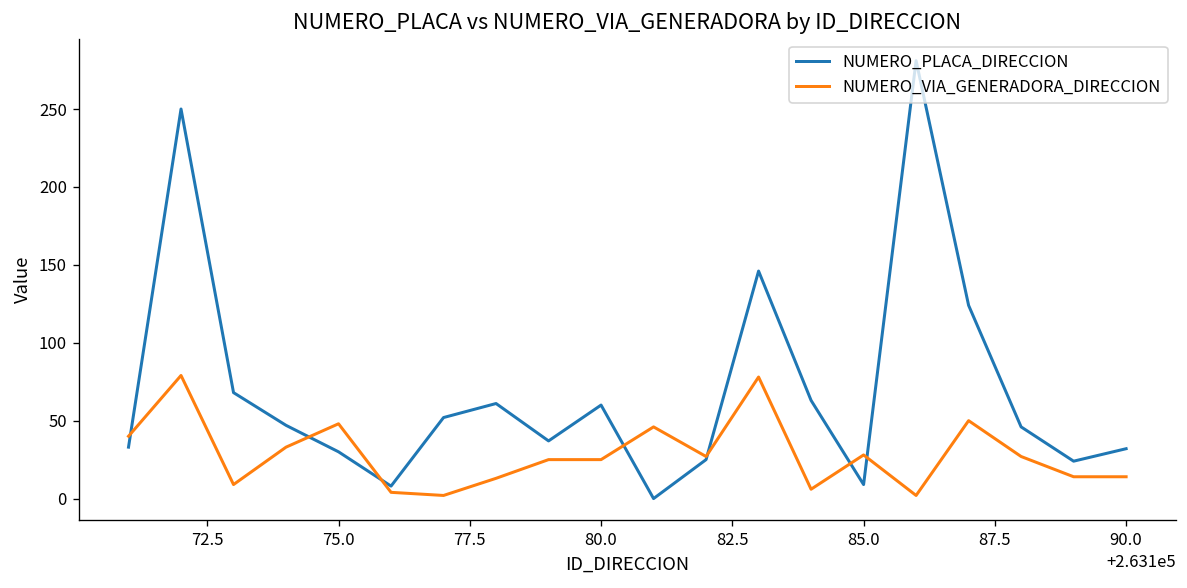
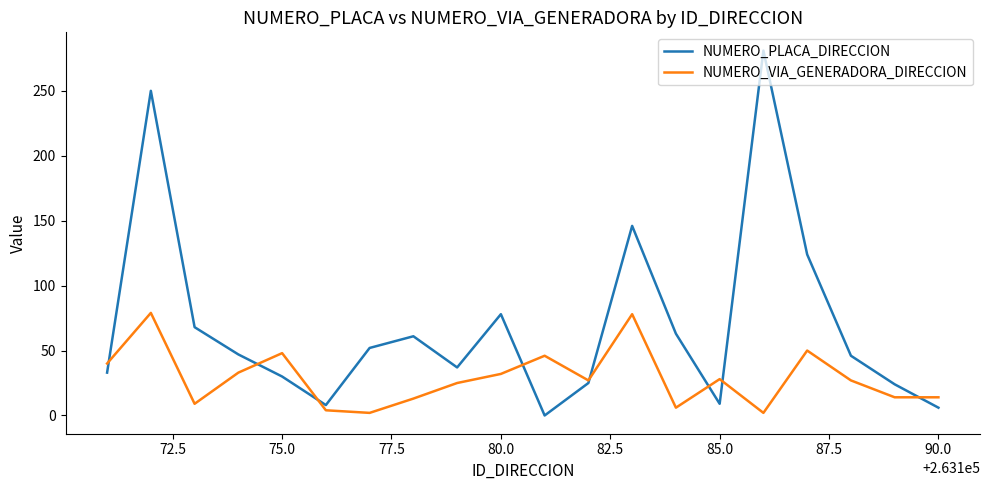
  {
    "NUMERO_PLACA_DIRECCION": {
      "75.0": 30,
-     "80.0": 60,
+     "80.0": 78,
      "85.0": 9,
-     "90.0": 32
+     "90.0": 6
    },
    "NUMERO_VIA_GENERADORA_DIRECCION": {
      "75.0": 48,
-     "80.0": 25,
+     "80.0": 32,
      "85.0": 28,
      "90.0": 14
    }
  }
